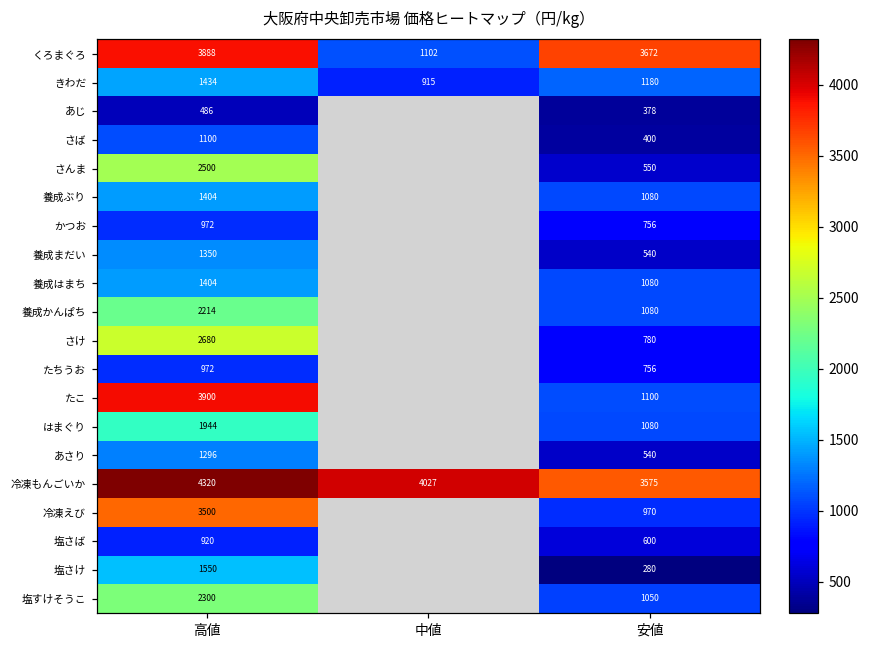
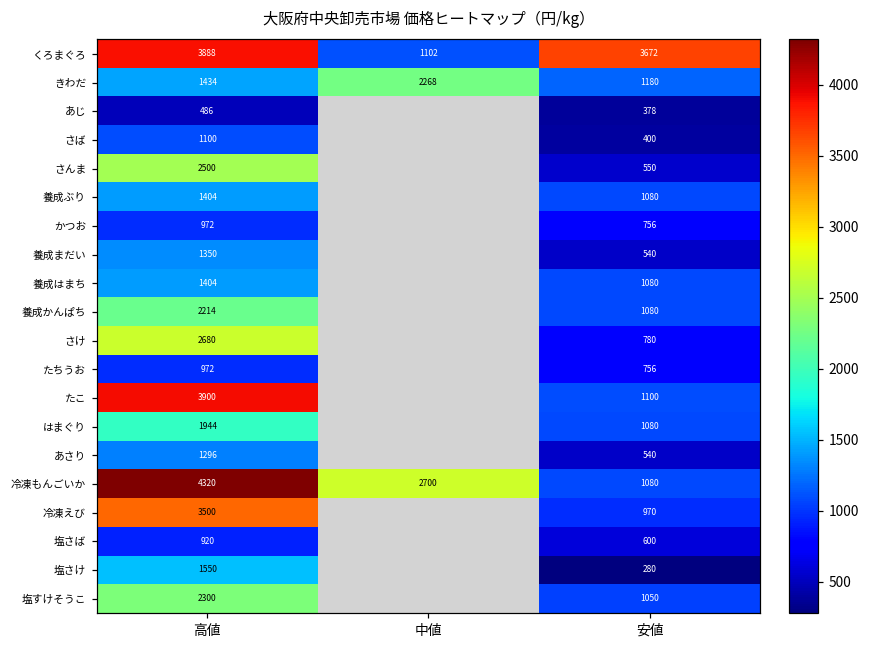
  {
    "くろまぐろ": {
      "高値": 3888,
      "中値": 1102,
      "安値": 3672
    },
    "きわだ": {
      "高値": 1434,
-     "中値": 915,
+     "中値": 2268,
      "安値": 1180
    },
    "あじ": {
      "高値": 486,
      "安値": 378
    },
    "さば": {
      "高値": 1100,
      "安値": 400
    },
    "さんま": {
      "高値": 2500,
      "安値": 550
    },
    "養成ぶり": {
      "高値": 1404,
      "安値": 1080
    },
    "かつお": {
      "高値": 972,
      "安値": 756
    },
    "養成まだい": {
      "高値": 1350,
      "安値": 540
    },
    "養成はまち": {
      "高値": 1404,
      "安値": 1080
    },
    "養成かんぱち": {
      "高値": 2214,
      "安値": 1080
    },
    "さけ": {
      "高値": 2680,
      "安値": 780
    },
    "たちうお": {
      "高値": 972,
      "安値": 756
    },
    "たこ": {
      "高値": 3900,
      "安値": 1100
    },
    "はまぐり": {
      "高値": 1944,
      "安値": 1080
    },
    "あさり": {
      "高値": 1296,
      "安値": 540
    },
    "冷凍もんごいか": {
      "高値": 4320,
-     "中値": 4027,
-     "安値": 3575
+     "中値": 2700,
+     "安値": 1080
    },
    "冷凍えび": {
      "高値": 3500,
      "安値": 970
    },
    "塩さば": {
      "高値": 920,
      "安値": 600
    },
    "塩さけ": {
      "高値": 1550,
      "安値": 280
    },
    "塩すけそうこ": {
      "高値": 2300,
      "安値": 1050
    }
  }
